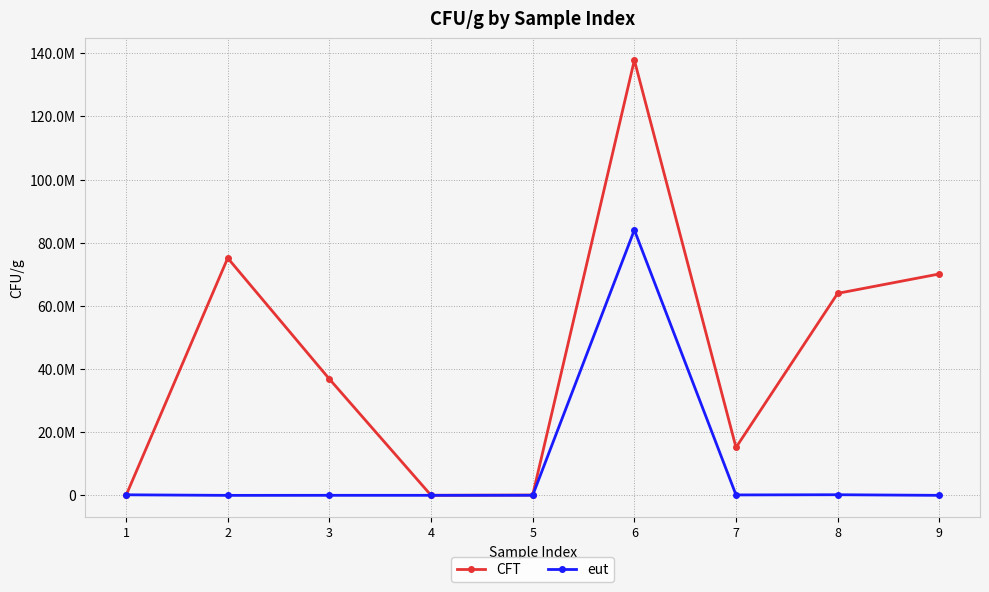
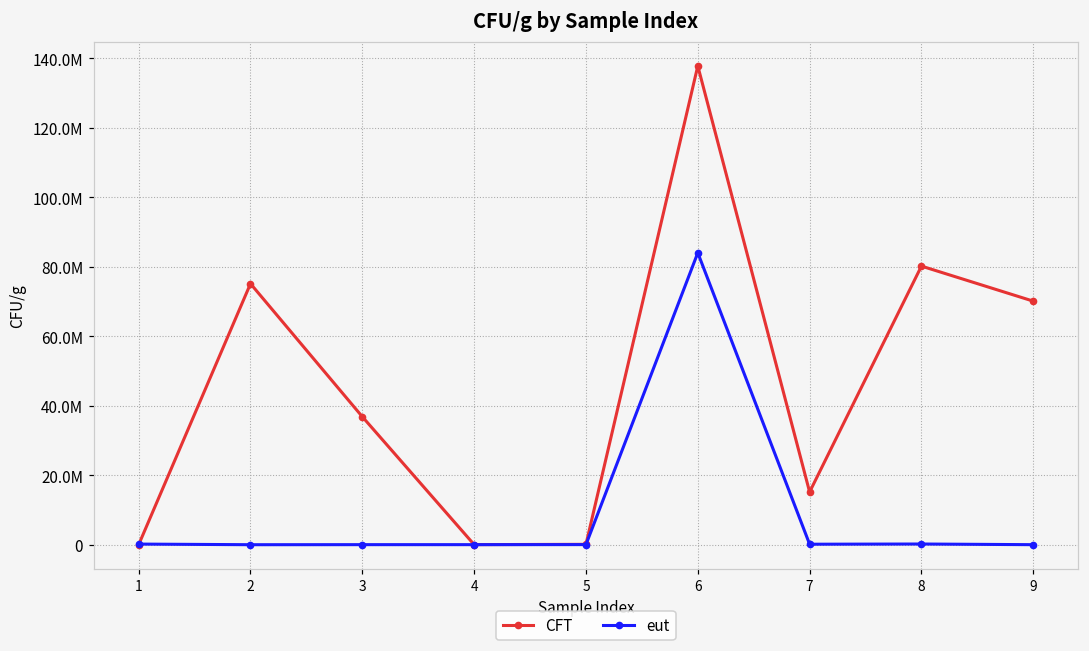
  {
    "CFT": {
      "2": 75000000,
      "3": 37000000,
      "6": 138000000,
      "7": 15000000,
-     "8": 64000000,
+     "8": 80000000,
      "9": 70000000
    },
    "eut": {
      "2": 0,
      "3": 0,
      "6": 84000000,
      "7": 0,
      "8": 0,
      "9": 0
    }
  }
